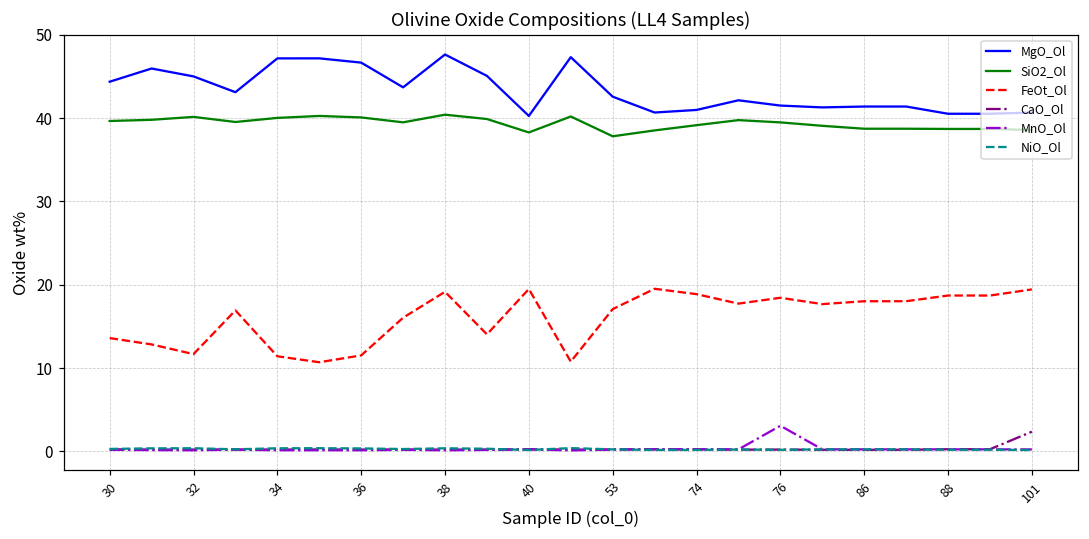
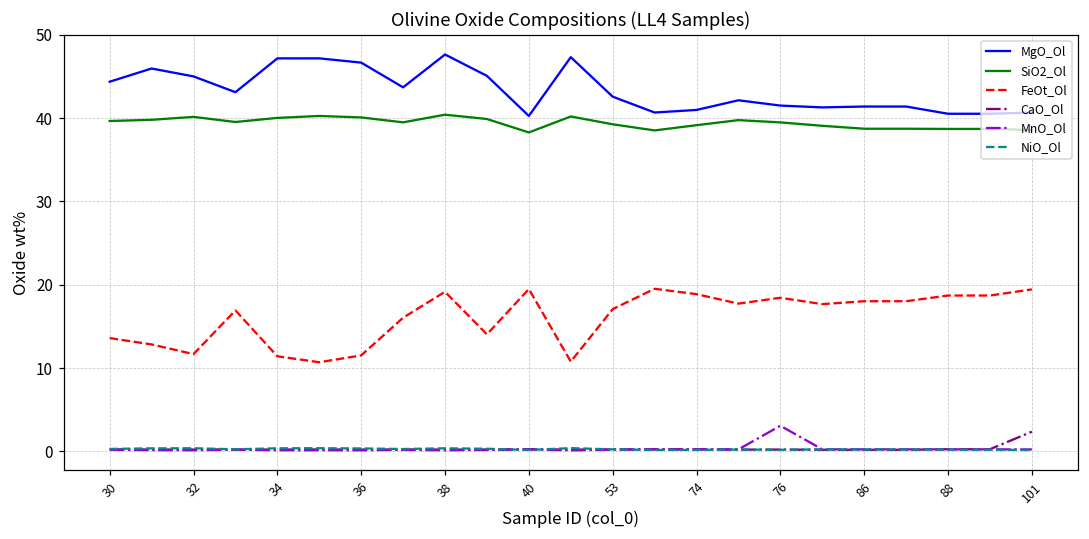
  {
    "MgO_Ol": {
      "30": 44,
      "32": 45,
      "34": 47,
      "36": 47,
      "38": 48,
      "40": 40,
      "53": 43,
      "74": 41,
      "76": 42,
      "86": 41,
      "88": 41
    },
    "SiO2_Ol": {
      "30": 40,
      "32": 40,
      "34": 40,
      "36": 40,
      "38": 40,
      "40": 38,
-     "53": 38,
+     "53": 39,
      "74": 39,
      "76": 39,
      "86": 39,
      "88": 39
    },
    "FeOt_Ol": {
      "30": 14,
      "32": 12,
      "34": 11,
      "36": 12,
      "38": 19,
      "40": 19,
      "53": 17,
      "74": 19,
      "76": 18,
      "86": 18,
      "88": 19,
      "101": 19
    },
    "CaO_Ol": {
      "101": 2
    },
    "MnO_Ol": {
      "76": 3
    }
  }
